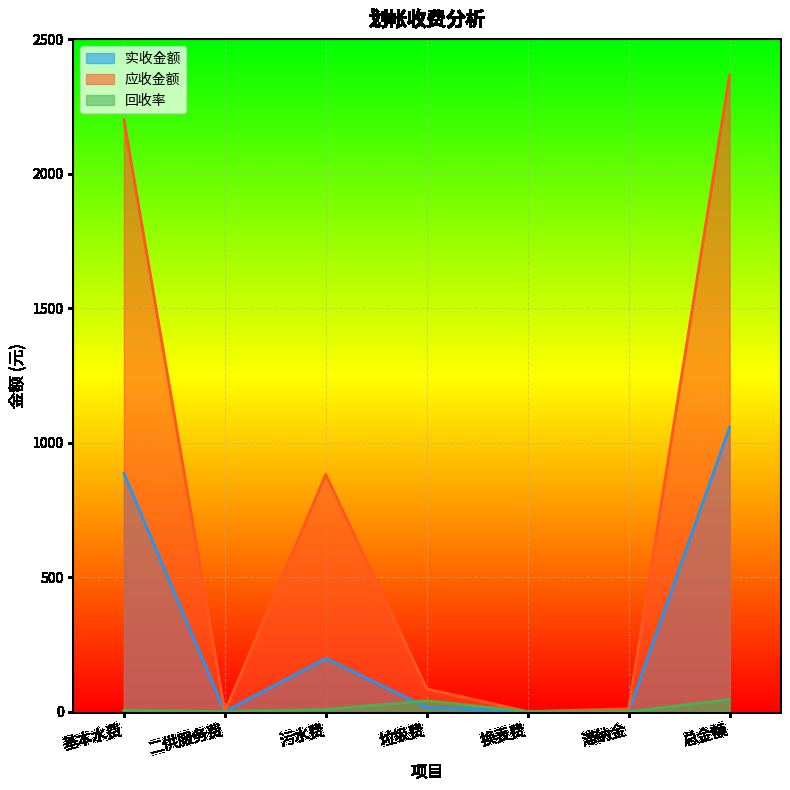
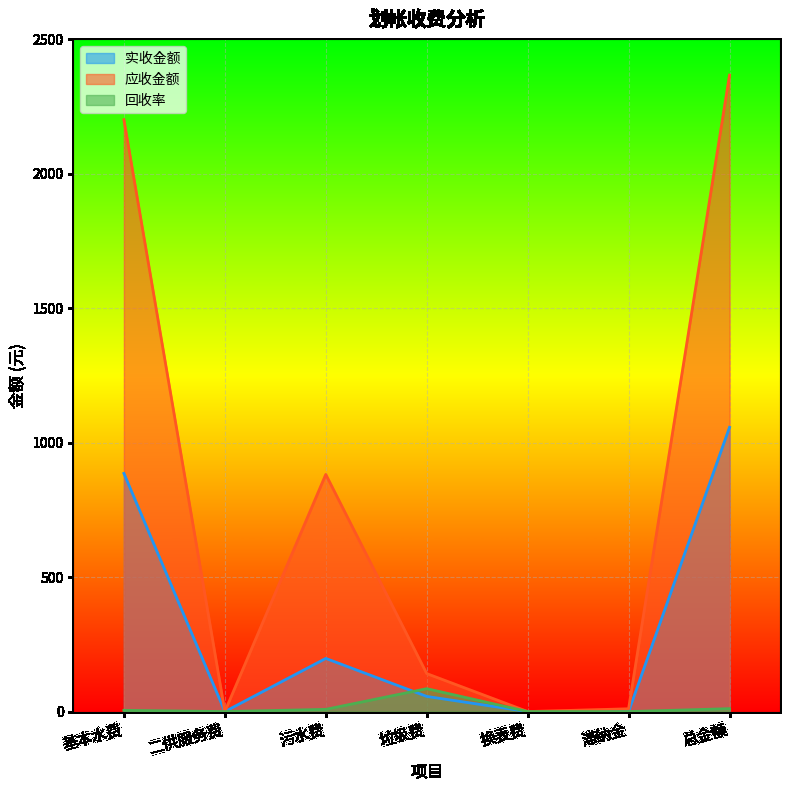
  {
    "实收金额": {
      "基本水费": 890,
      "污水费": 200,
-     "垃圾费": 20,
+     "垃圾费": 60,
      "总金额": 1060
    },
    "应收金额": {
      "基本水费": 2200,
      "污水费": 880,
-     "垃圾费": 80,
+     "垃圾费": 140,
      "滞纳金": 10,
      "总金额": 2370
    },
    "回收率": {
      "基本水费": 0,
      "污水费": 10,
-     "垃圾费": 40,
-     "总金额": 40
+     "垃圾费": 90,
+     "总金额": 10
    }
  }
